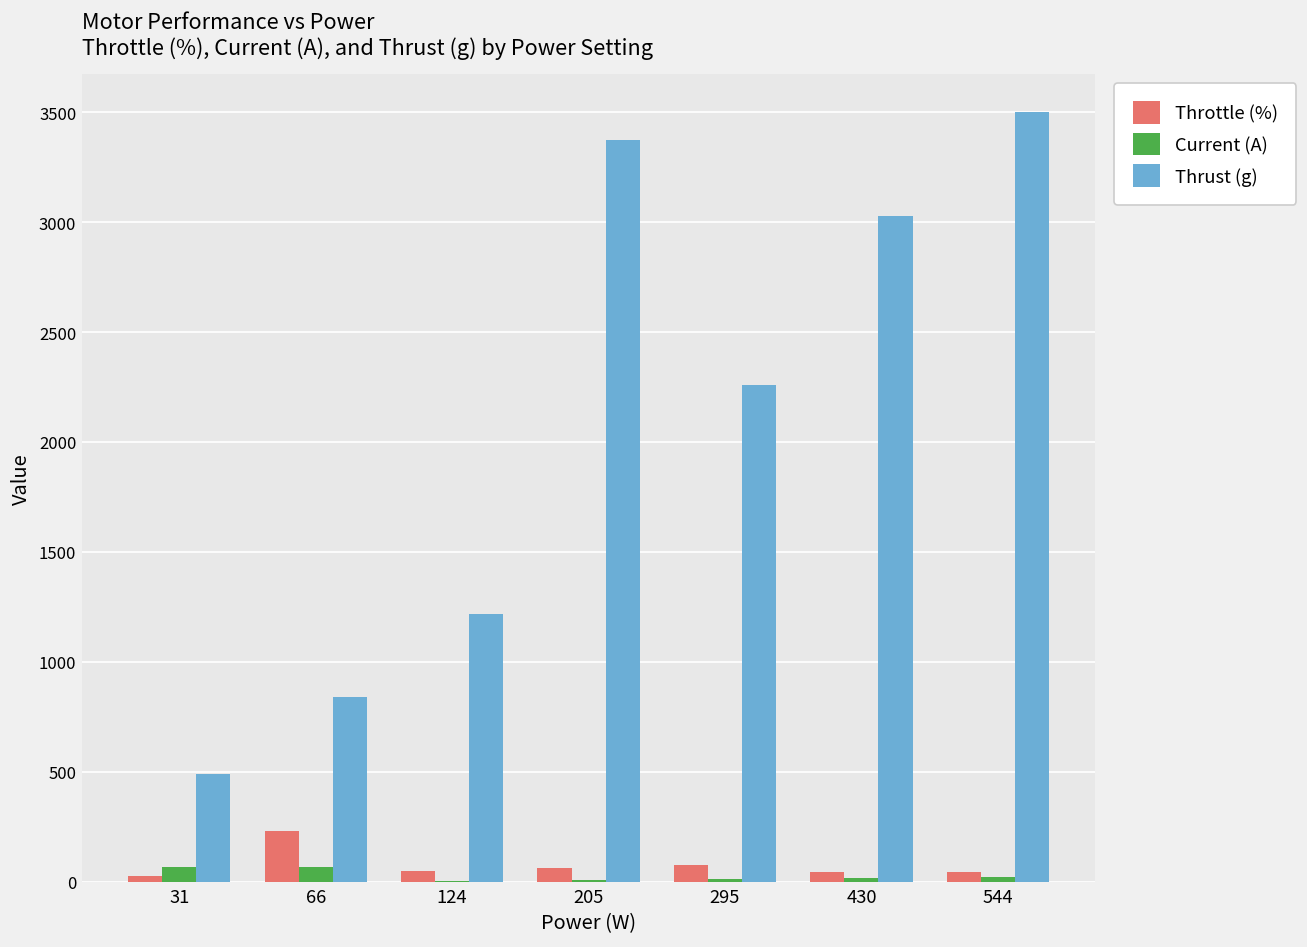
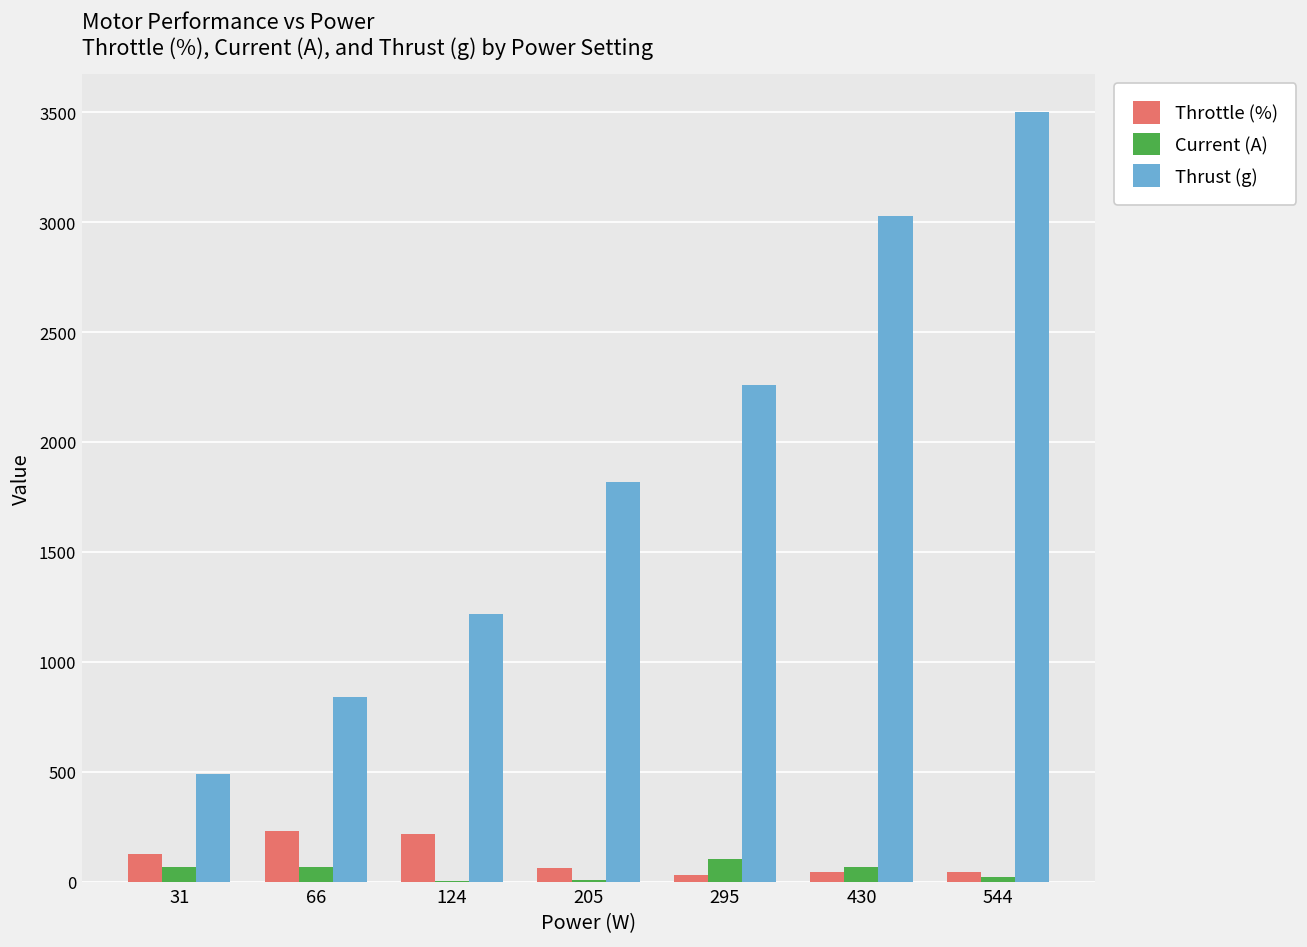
  {
    "Throttle (%)": {
-     "31": 30,
+     "31": 130,
      "66": 230,
-     "124": 50,
+     "124": 220,
      "205": 60,
-     "295": 80,
+     "295": 30,
      "430": 40,
      "544": 50
    },
    "Current (A)": {
      "31": 70,
      "66": 70,
-     "295": 10,
-     "430": 20,
+     "295": 100,
+     "430": 70,
      "544": 20
    },
    "Thrust (g)": {
      "31": 490,
      "66": 840,
      "124": 1220,
-     "205": 3370,
+     "205": 1820,
      "295": 2260,
      "430": 3030,
      "544": 3500
    }
  }
